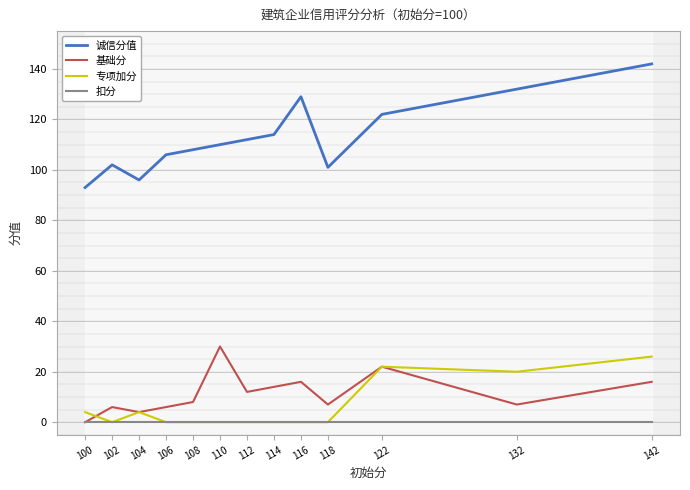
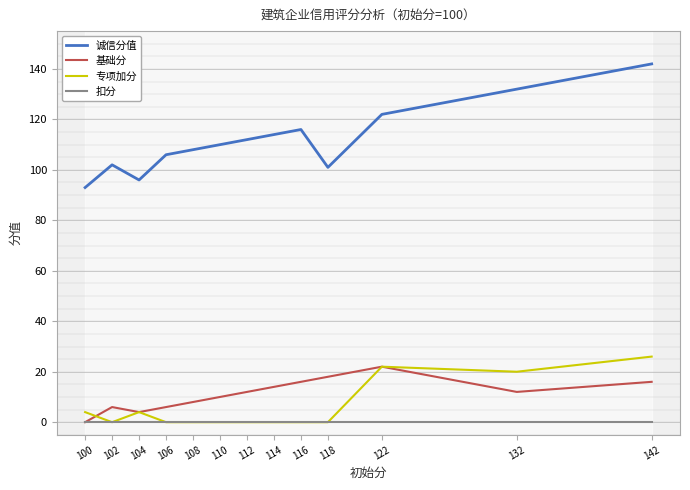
  {
    "诚信分值": {
      "100": 93,
      "102": 102,
      "104": 96,
      "106": 106,
      "108": 108,
      "110": 110,
      "112": 112,
      "114": 114,
-     "116": 129,
+     "116": 116,
      "118": 101,
      "122": 122,
      "132": 132,
      "142": 142
    },
    "基础分": {
      "102": 6,
      "106": 6,
      "108": 8,
-     "110": 30,
+     "110": 10,
      "112": 12,
      "114": 14,
      "116": 16,
-     "118": 7,
-     "132": 7,
+     "118": 18,
+     "132": 12,
      "142": 16
    },
    "专项加分": {
      "100": 4,
      "132": 20,
      "142": 26
    },
    "扣分": {
      "104": 0,
      "122": 0,
      "132": 0,
      "142": 0
    }
  }
